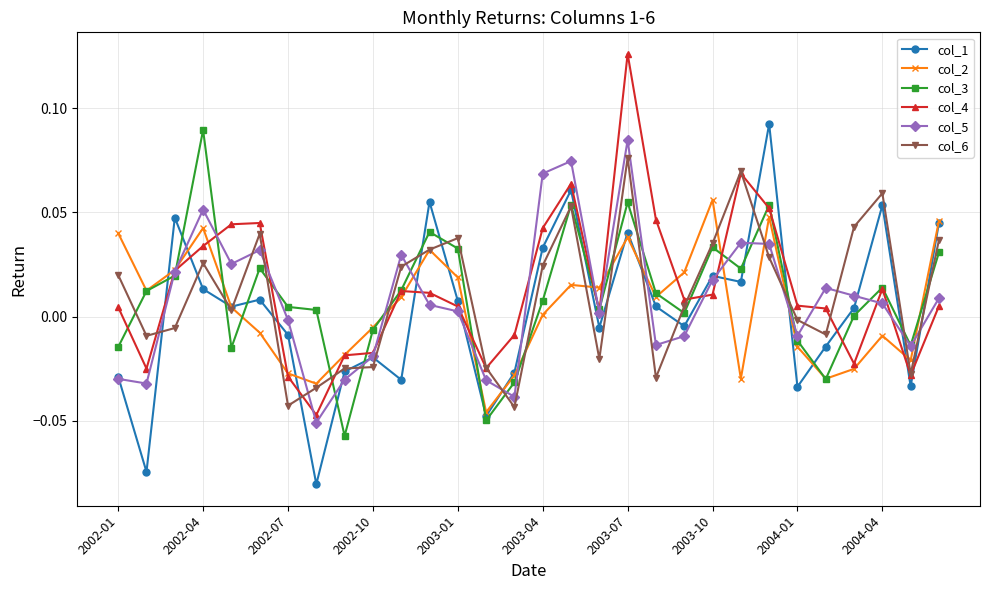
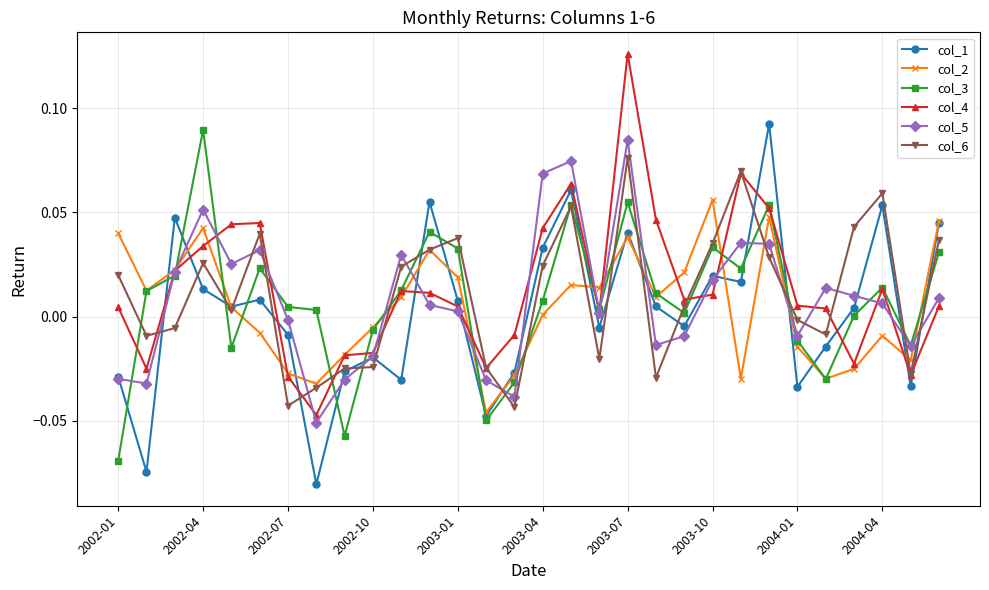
  {
    "col_1": {
      "2002-04": 0.013,
      "2002-07": -0.009,
      "2003-01": 0.008,
      "2003-04": 0.033,
      "2003-07": 0.040,
      "2003-10": 0.020,
      "2004-01": -0.034,
      "2004-04": 0.053
    },
    "col_2": {
      "2002-01": 0.040,
      "2002-04": 0.043,
      "2002-07": -0.027,
      "2003-01": 0.019,
      "2003-04": 0.001,
      "2003-07": 0.038,
      "2003-10": 0.056,
      "2004-01": -0.014,
      "2004-04": -0.009
    },
    "col_3": {
-     "2002-01": -0.015,
+     "2002-01": -0.069,
      "2002-04": 0.090,
      "2002-07": 0.005,
      "2003-01": 0.033,
      "2003-04": 0.008,
      "2003-07": 0.055,
      "2003-10": 0.033,
      "2004-01": -0.012
    },
    "col_4": {
      "2002-01": 0.005,
      "2002-04": 0.034,
      "2002-07": -0.029,
      "2002-10": -0.017,
      "2003-01": 0.005,
      "2003-04": 0.043,
      "2003-07": 0.126,
      "2003-10": 0.011,
      "2004-01": 0.005
    },
    "col_5": {
      "2002-04": 0.051,
      "2002-07": -0.002,
      "2003-01": 0.002,
      "2003-04": 0.069,
      "2003-07": 0.085,
      "2003-10": 0.018,
      "2004-01": -0.009,
      "2004-04": 0.006
    },
    "col_6": {
      "2002-01": 0.020,
      "2002-04": 0.026,
      "2002-07": -0.043,
      "2002-10": -0.024,
      "2003-01": 0.038,
      "2003-04": 0.025,
      "2003-07": 0.076,
      "2003-10": 0.035,
      "2004-01": -0.002,
      "2004-04": 0.059
    }
  }
